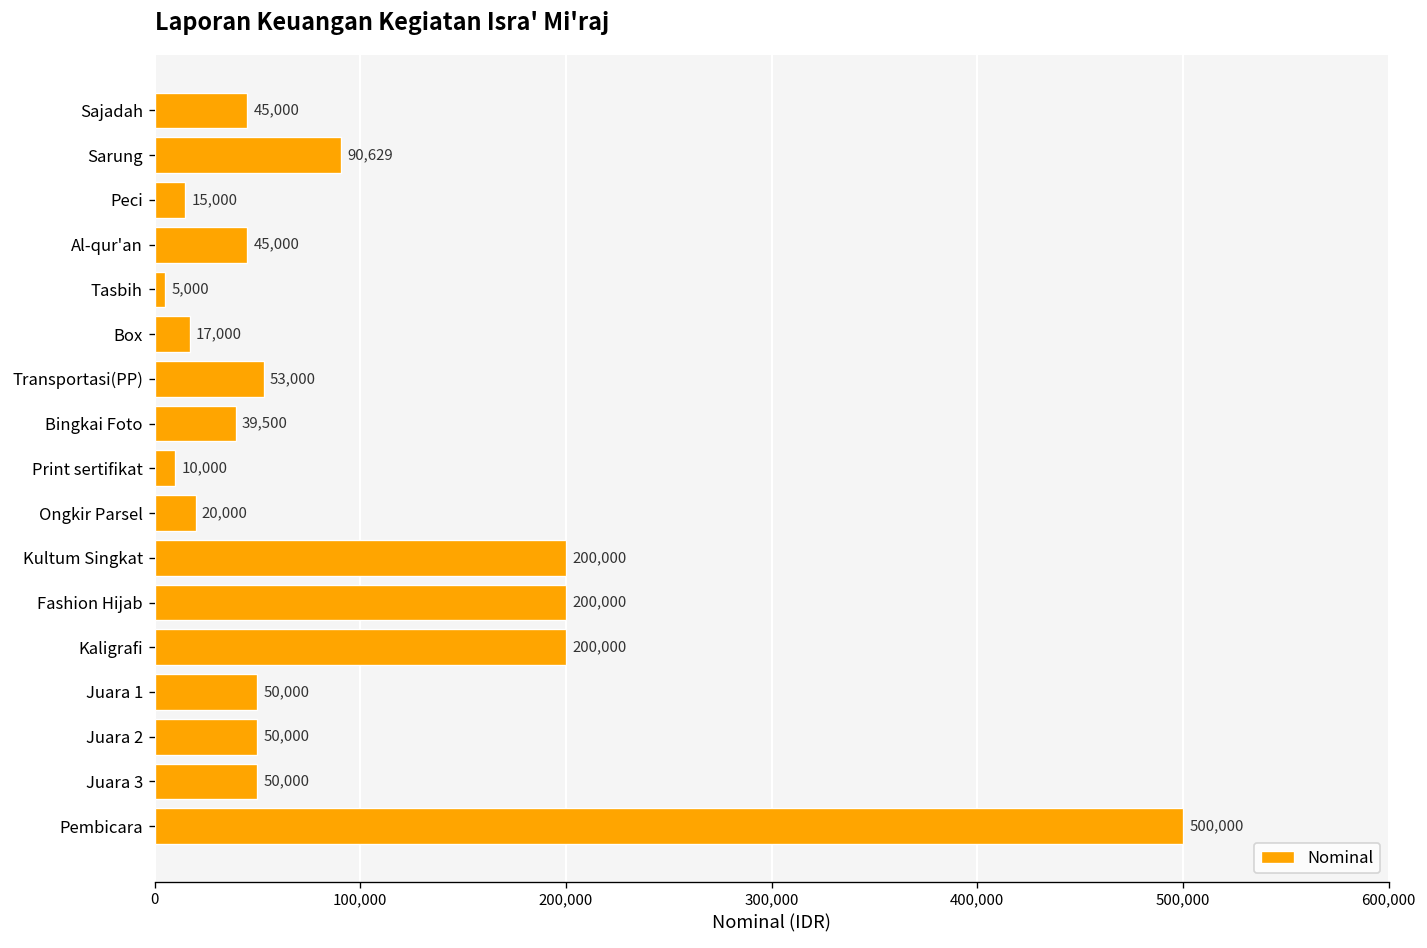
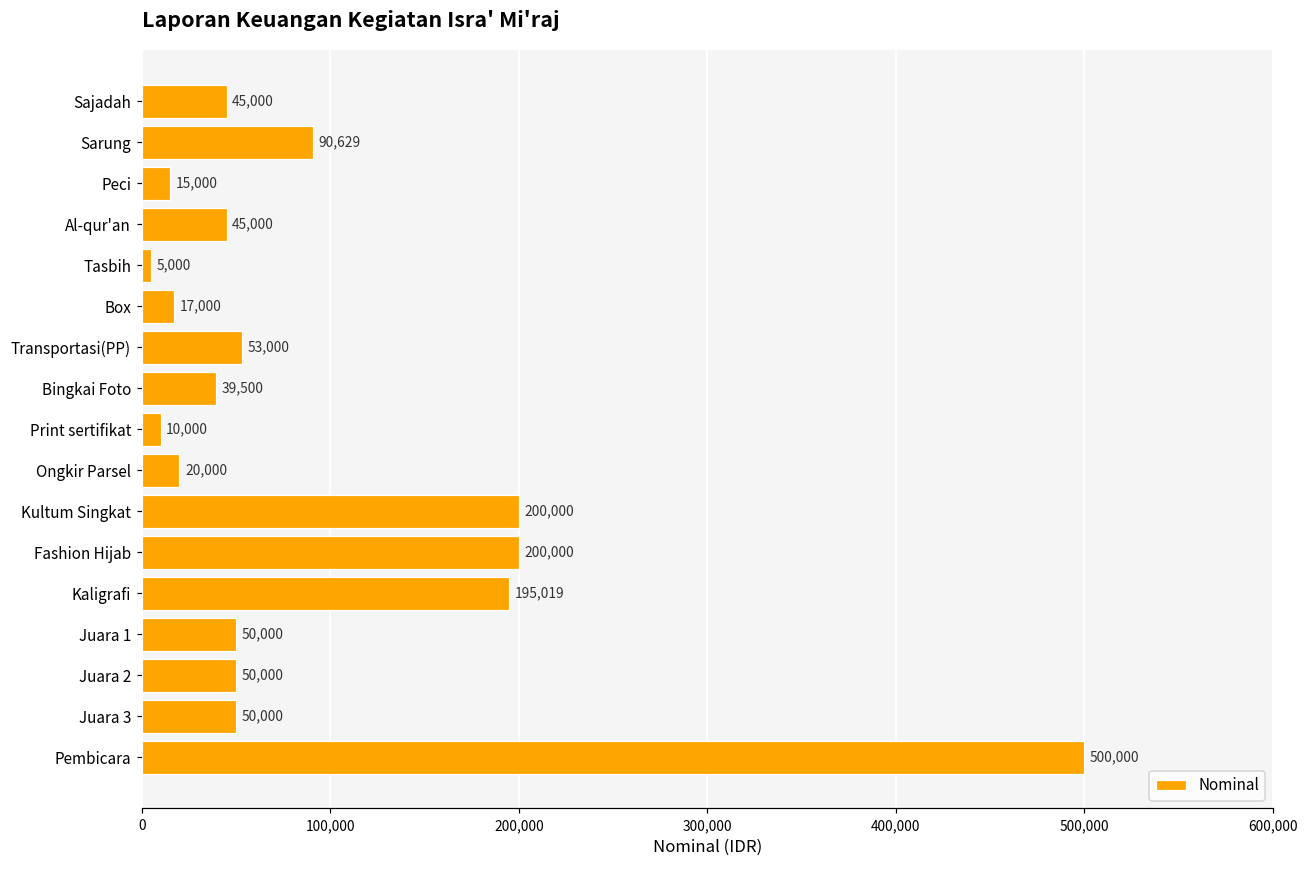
  {
    "Sajadah": "45,000",
    "Sarung": "90,629",
    "Peci": "15,000",
    "Al-qur'an": "45,000",
    "Tasbih": "5,000",
    "Box": "17,000",
    "Transportasi(PP)": "53,000",
    "Bingkai Foto": "39,500",
    "Print sertifikat": "10,000",
    "Ongkir Parsel": "20,000",
    "Kultum Singkat": "200,000",
    "Fashion Hijab": "200,000",
-   "Kaligrafi": "200,000",
+   "Kaligrafi": "195,019",
    "Juara 1": "50,000",
    "Juara 2": "50,000",
    "Juara 3": "50,000",
    "Pembicara": "500,000"
  }
